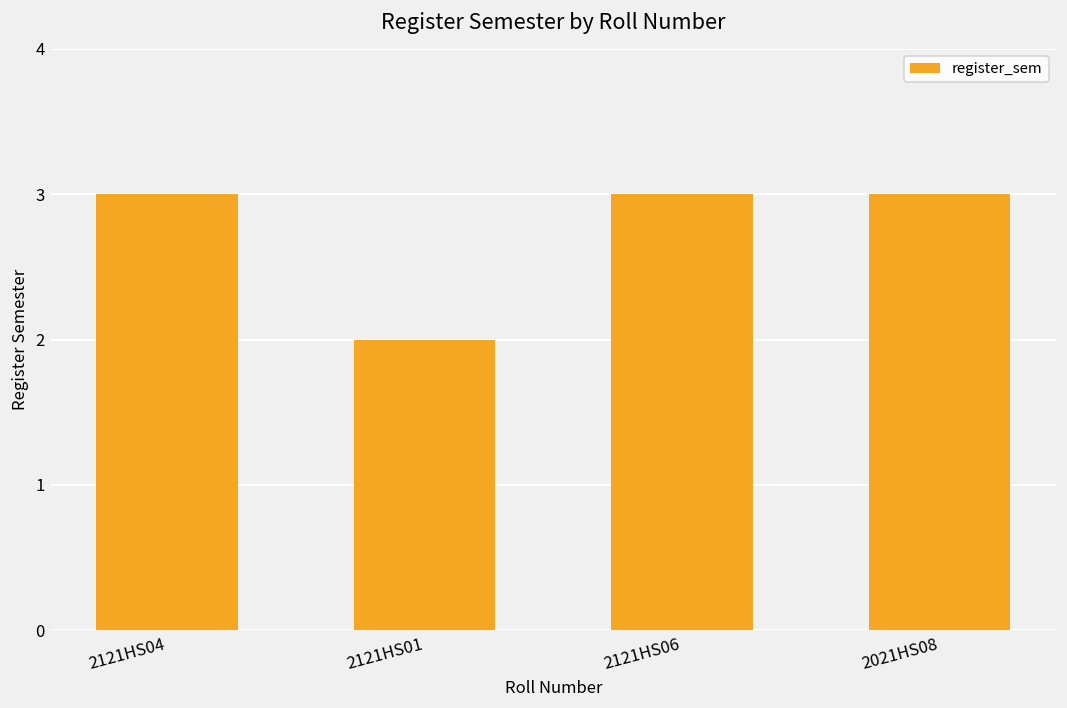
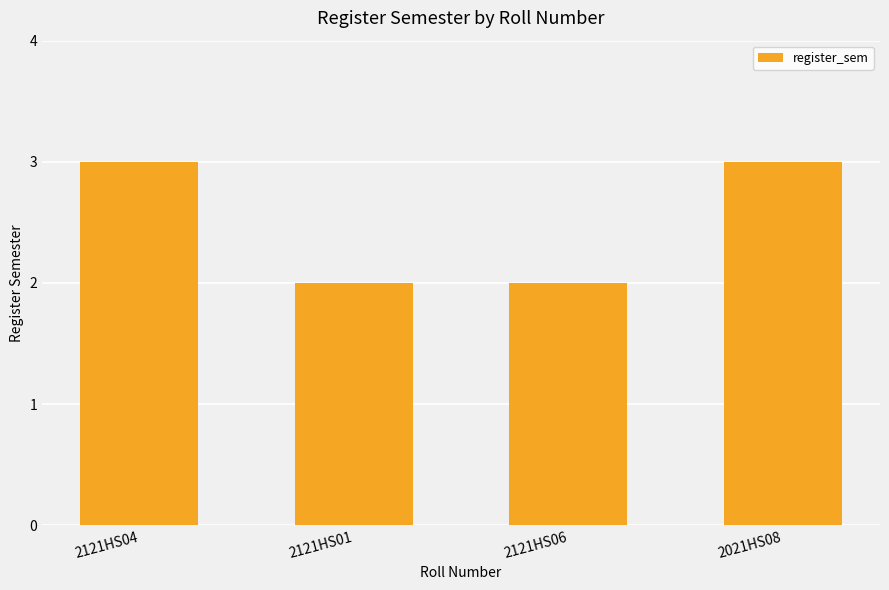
  {
    "2121HS04": 3,
    "2121HS01": 2,
-   "2121HS06": 3,
+   "2121HS06": 2,
    "2021HS08": 3
  }
